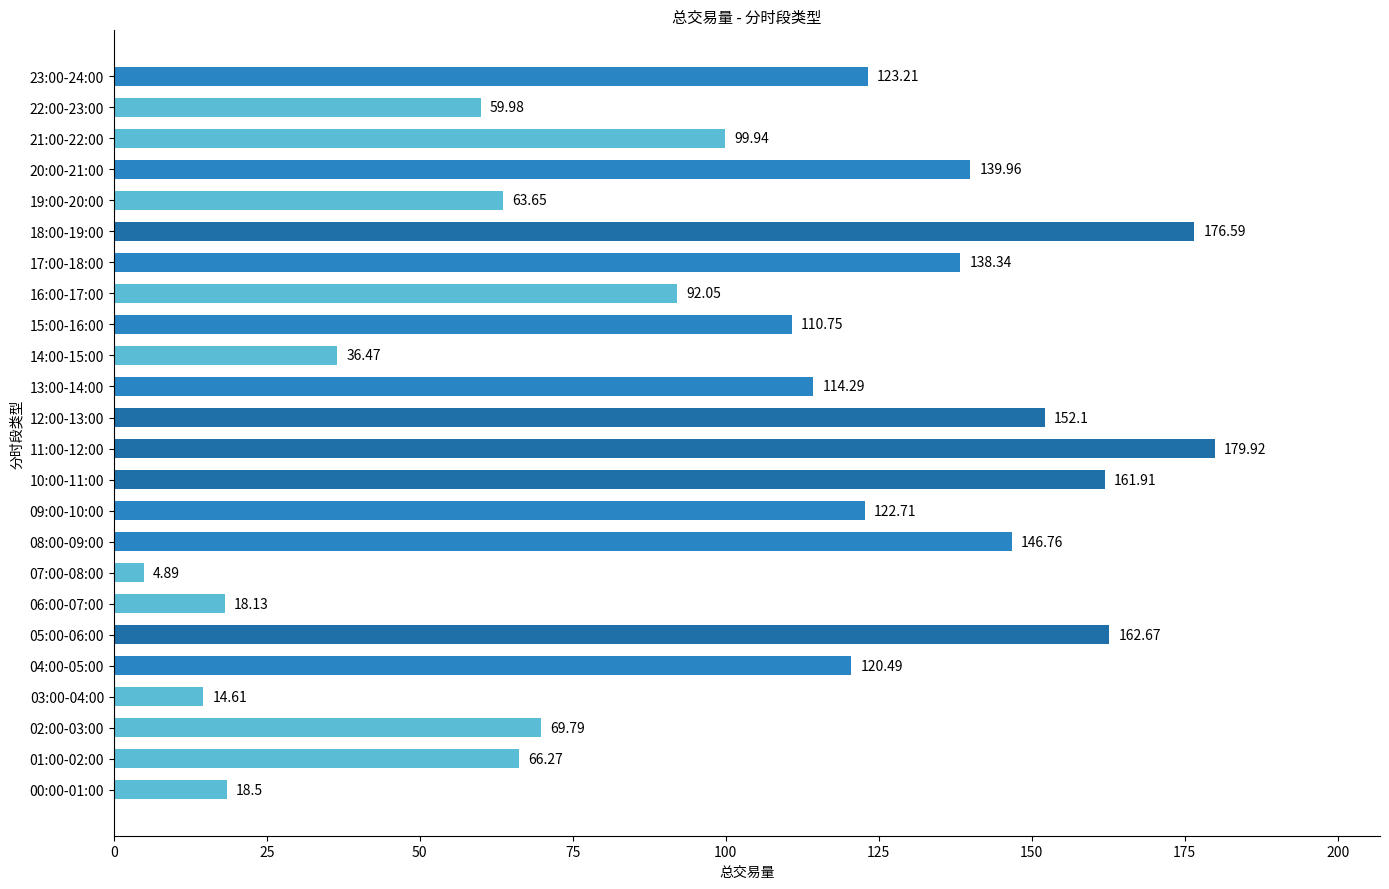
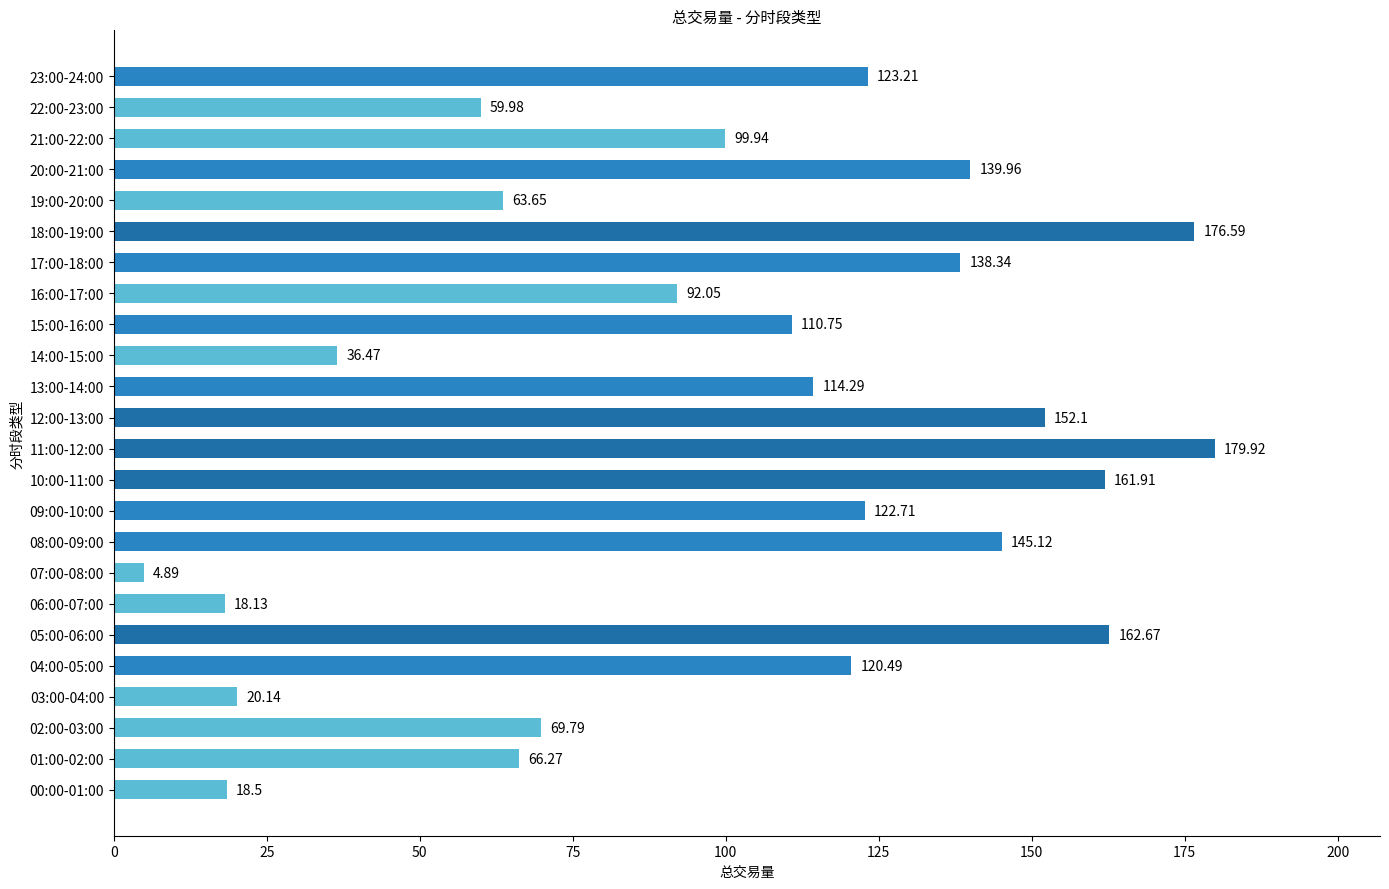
  {
    "23:00-24:00": 123.21,
    "22:00-23:00": 59.98,
    "21:00-22:00": 99.94,
    "20:00-21:00": 139.96,
    "19:00-20:00": 63.65,
    "18:00-19:00": 176.59,
    "17:00-18:00": 138.34,
    "16:00-17:00": 92.05,
    "15:00-16:00": 110.75,
    "14:00-15:00": 36.47,
    "13:00-14:00": 114.29,
    "12:00-13:00": 152.1,
    "11:00-12:00": 179.92,
    "10:00-11:00": 161.91,
    "09:00-10:00": 122.71,
-   "08:00-09:00": 146.76,
+   "08:00-09:00": 145.12,
    "07:00-08:00": 4.89,
    "06:00-07:00": 18.13,
    "05:00-06:00": 162.67,
    "04:00-05:00": 120.49,
-   "03:00-04:00": 14.61,
+   "03:00-04:00": 20.14,
    "02:00-03:00": 69.79,
    "01:00-02:00": 66.27,
    "00:00-01:00": 18.5
  }
